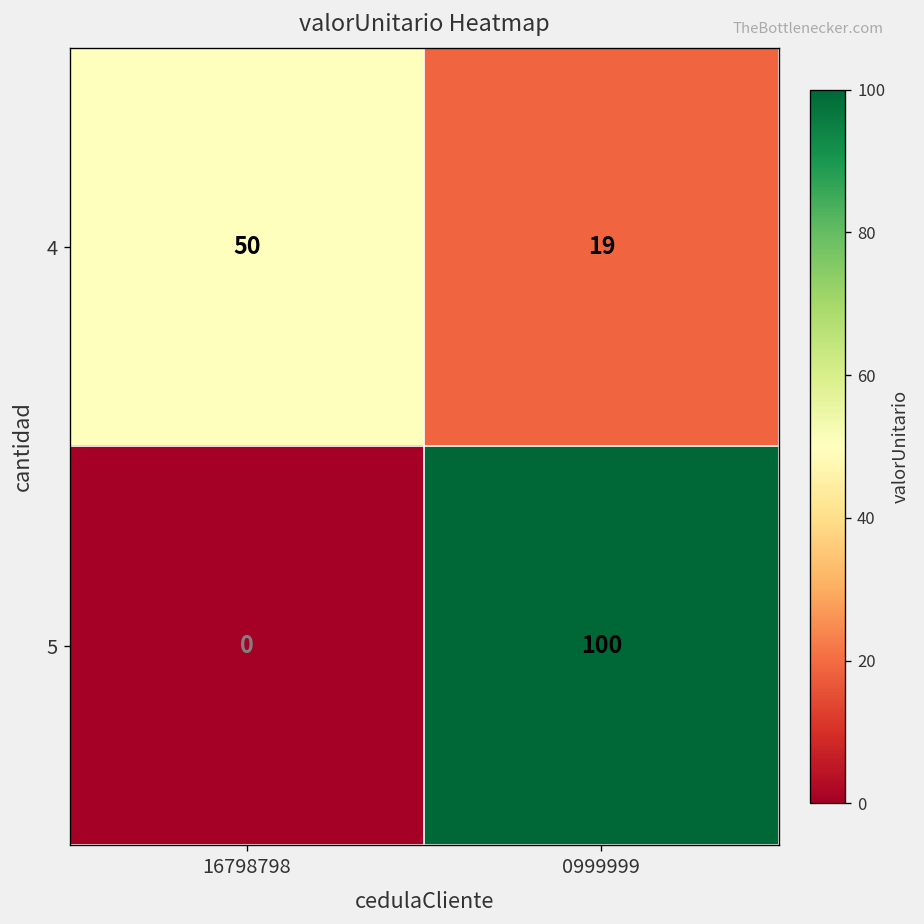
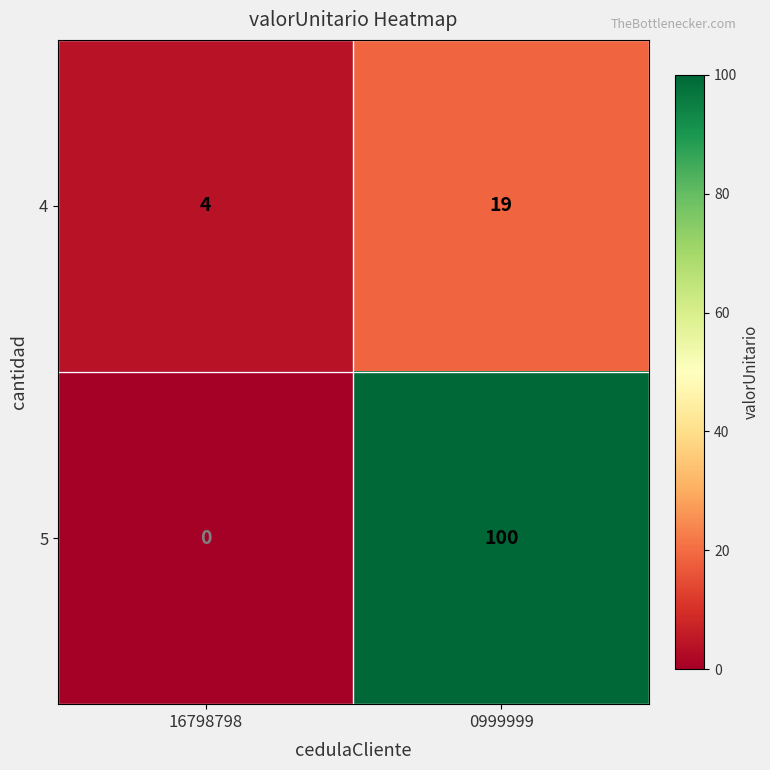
  {
    "4": {
-     "16798798": 50,
+     "16798798": 4,
      "0999999": 19
    },
    "5": {
      "16798798": 0,
      "0999999": 100
    }
  }
